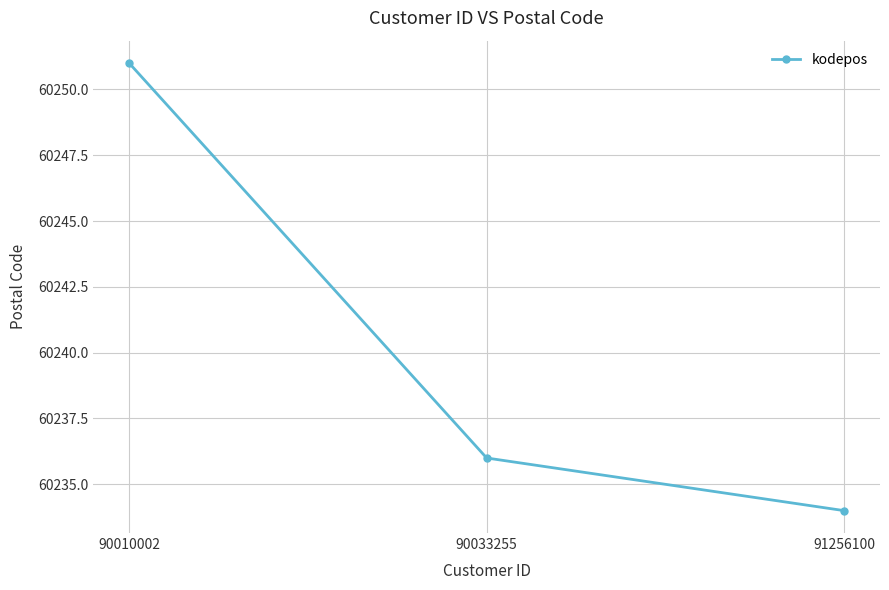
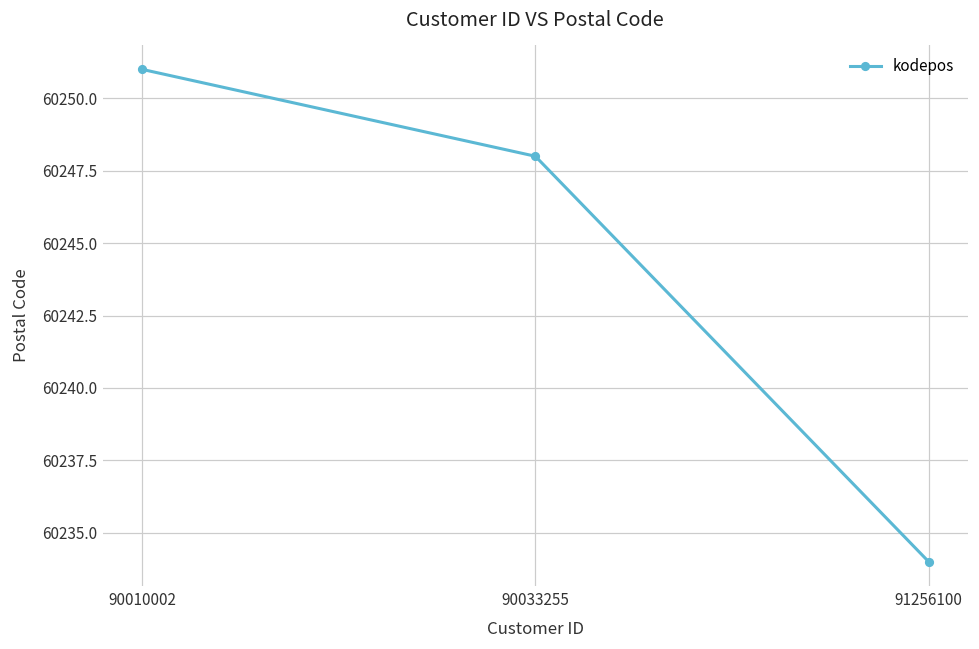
  {
    "90010002": 60251,
-   "90033255": 60236,
+   "90033255": 60248,
    "91256100": 60234
  }
